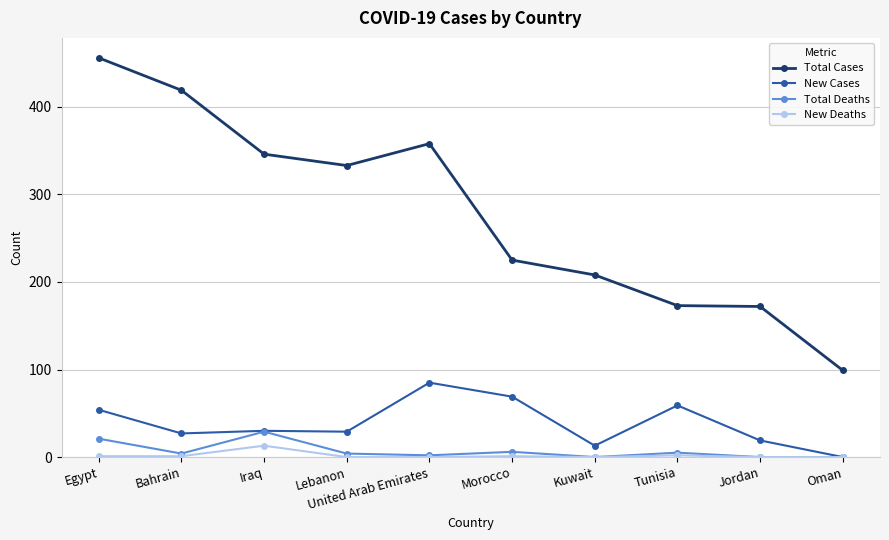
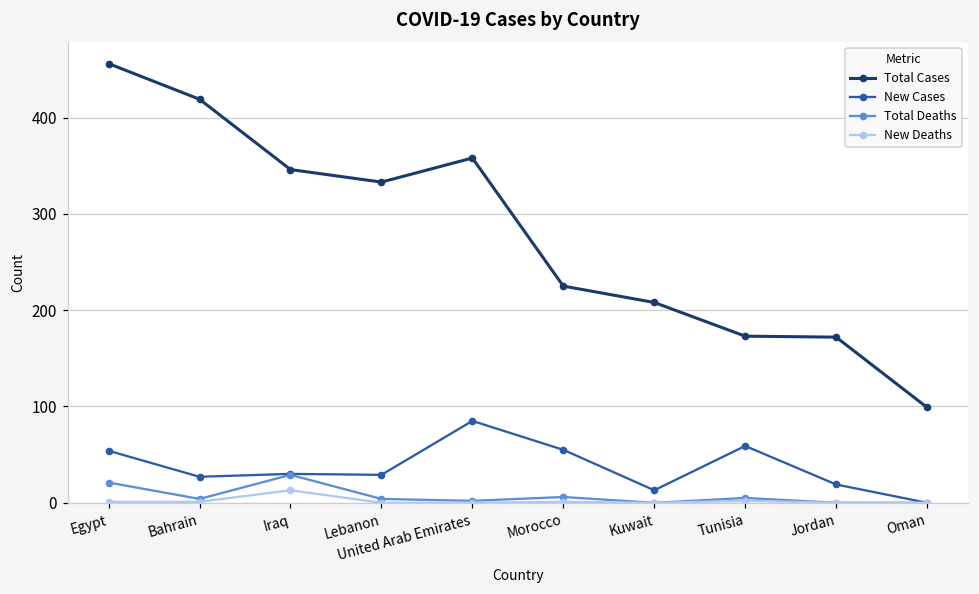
  {
    "Total Cases": {
      "Egypt": 460,
      "Bahrain": 420,
      "Iraq": 350,
      "Lebanon": 330,
      "United Arab Emirates": 360,
      "Morocco": 230,
      "Kuwait": 210,
      "Tunisia": 170,
      "Jordan": 170,
      "Oman": 100
    },
    "New Cases": {
      "Egypt": 50,
      "Bahrain": 30,
      "Lebanon": 30,
      "United Arab Emirates": 90,
-     "Morocco": 70,
+     "Morocco": 60,
      "Kuwait": 10,
      "Tunisia": 60,
      "Jordan": 20
    },
    "Total Deaths": {
      "Egypt": 20,
      "Bahrain": 0,
      "Lebanon": 0,
      "Morocco": 10,
      "Tunisia": 10
    },
    "New Deaths": {
      "Egypt": 0,
      "Bahrain": 0,
      "Iraq": 10,
      "Lebanon": 0,
      "Morocco": 0,
      "Tunisia": 0
    }
  }
